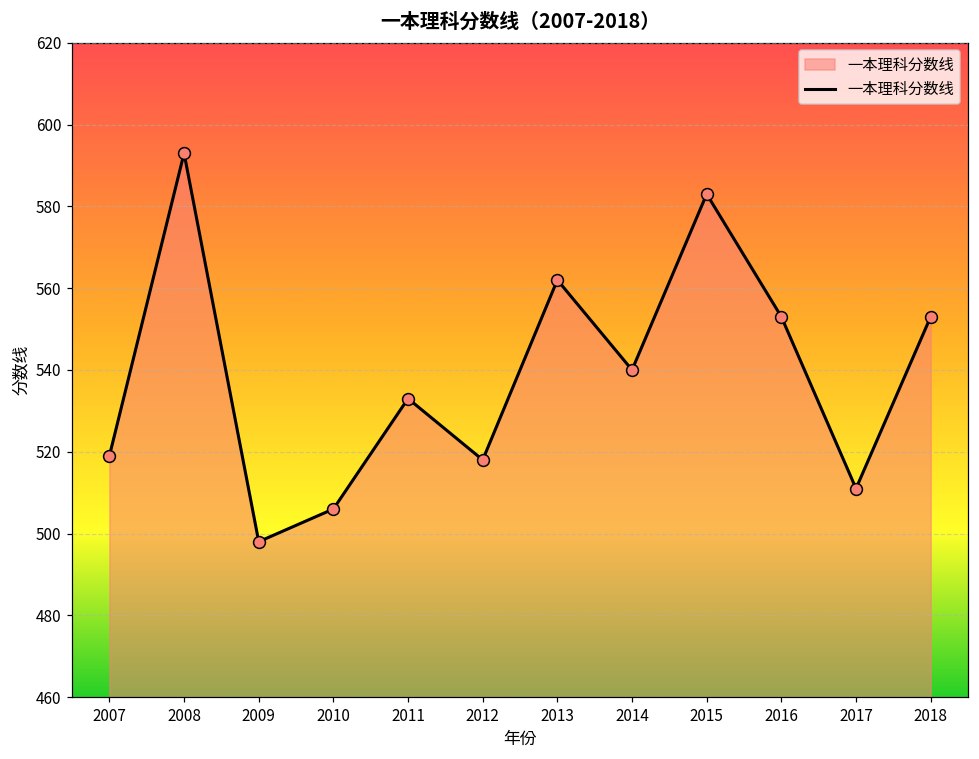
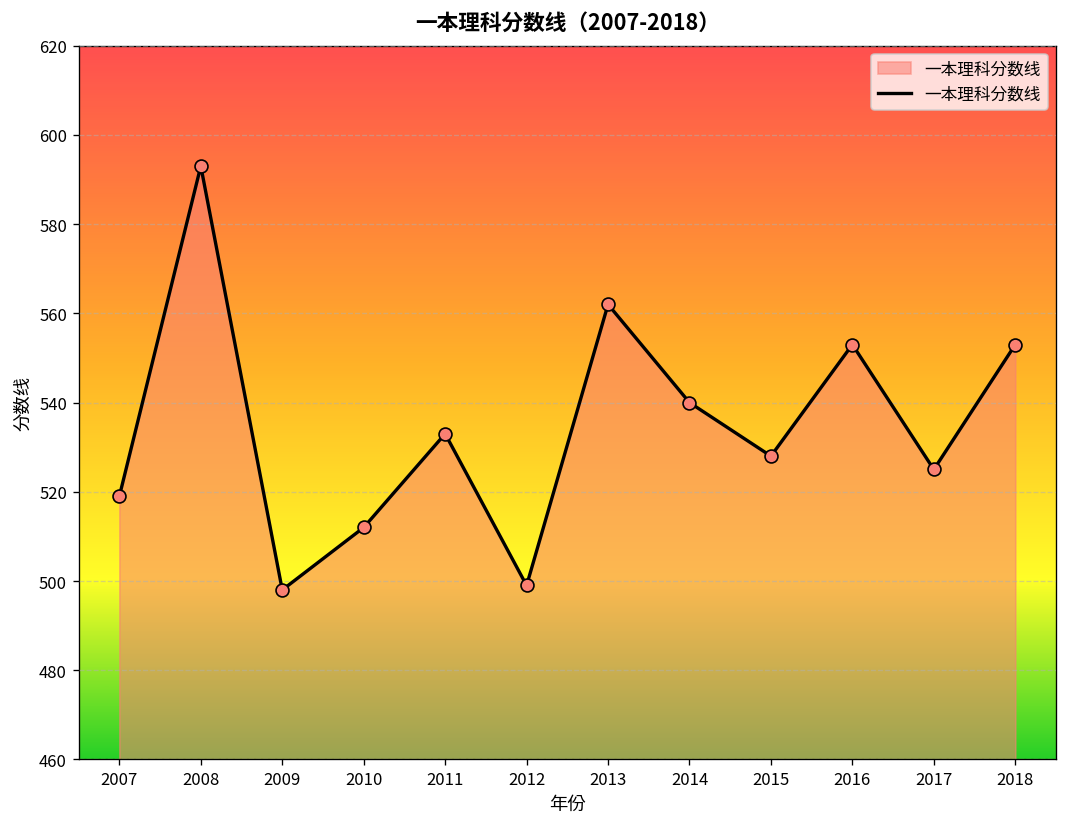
  {
    "2007": 519,
    "2008": 593,
    "2009": 498,
-   "2010": 506,
+   "2010": 512,
    "2011": 533,
-   "2012": 518,
+   "2012": 499,
    "2013": 562,
    "2014": 540,
-   "2015": 583,
+   "2015": 528,
    "2016": 553,
-   "2017": 511,
+   "2017": 525,
    "2018": 553
  }
